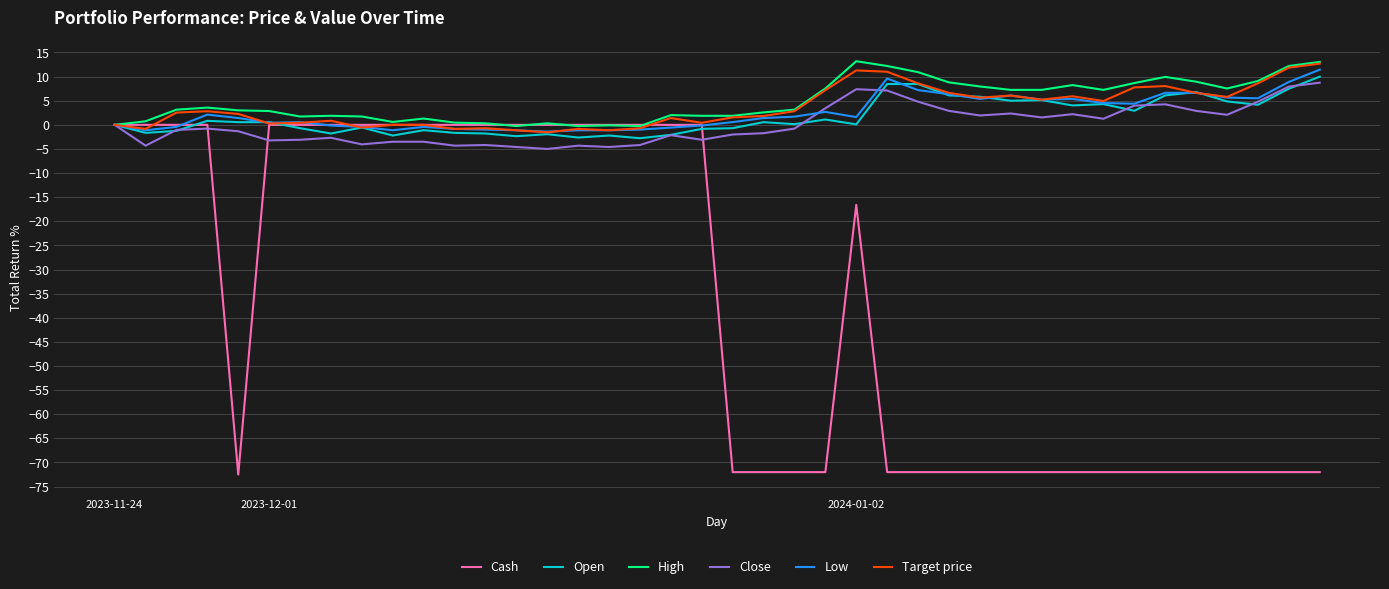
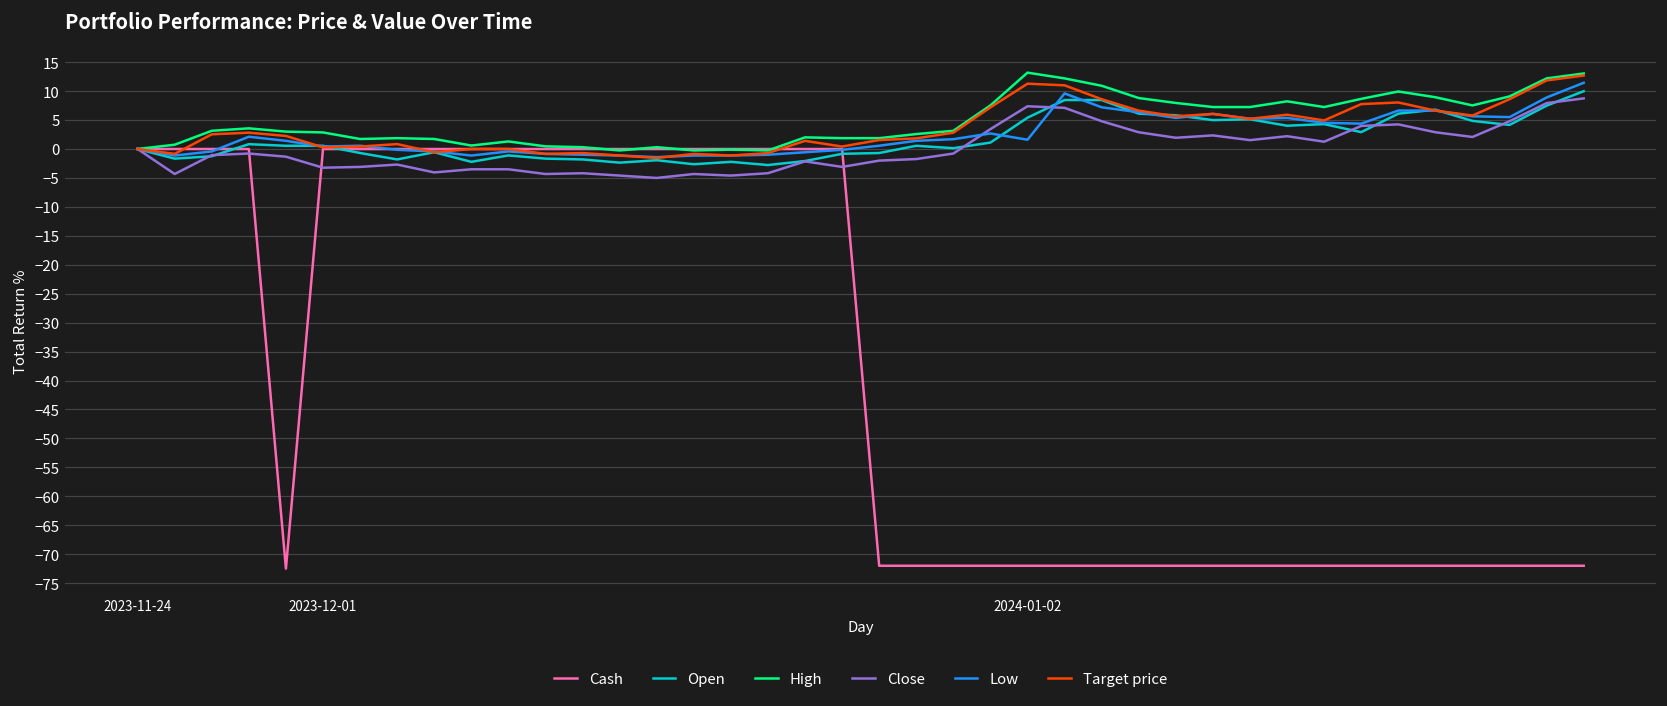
  {
    "Cash": {
-     "2024-01-02": -17
+     "2024-01-02": -72
    },
    "Open": {
-     "2024-01-02": 0
+     "2024-01-02": 5
    },
    "High": {
      "2023-12-01": 3,
      "2024-01-02": 13
    },
    "Close": {
      "2023-12-01": -3,
      "2024-01-02": 7
    },
    "Low": {
      "2024-01-02": 2
    },
    "Target price": {
      "2024-01-02": 11
    }
  }
